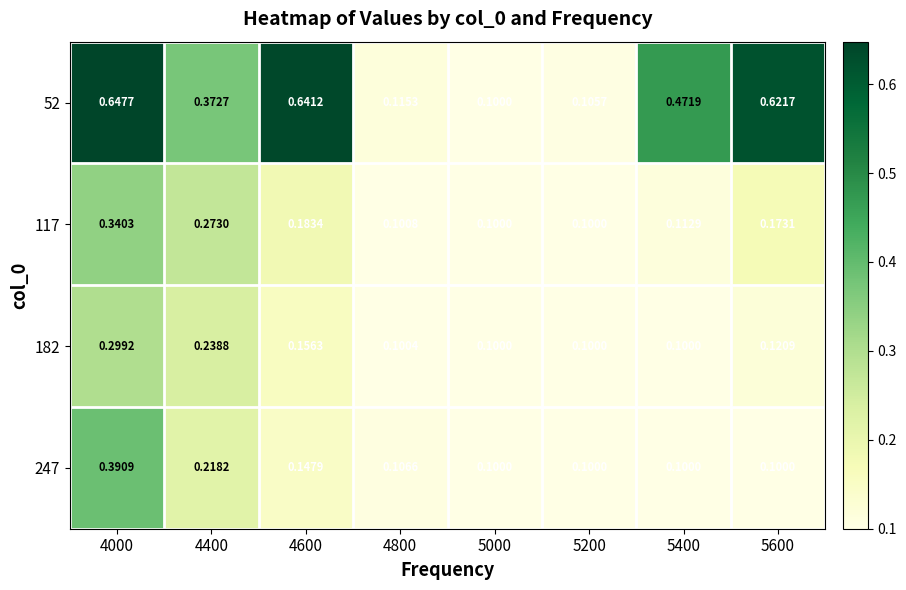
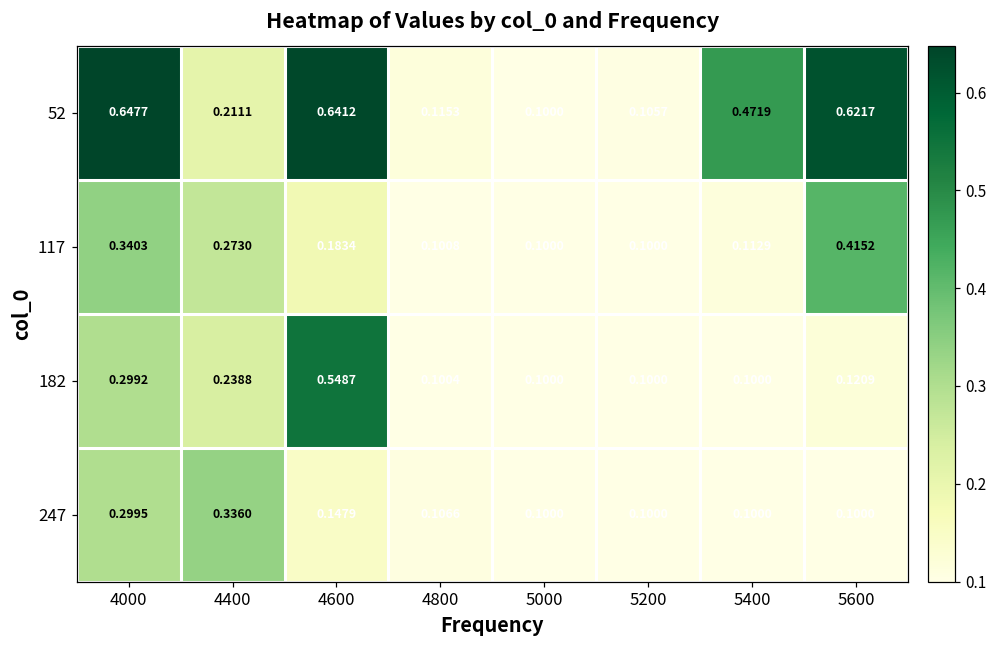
  {
    "52": {
      "4000": 0.6477,
-     "4400": 0.3727,
+     "4400": 0.2111,
      "4600": 0.6412,
      "5400": 0.4719,
      "5600": 0.6217
    },
    "117": {
      "4000": 0.3403,
      "4400": 0.2730,
      "4600": 0.1834,
-     "5600": 0.1731
+     "5600": 0.4152
    },
    "182": {
      "4000": 0.2992,
      "4400": 0.2388,
-     "4600": 0.1563
+     "4600": 0.5487
    },
    "247": {
-     "4000": 0.3909,
-     "4400": 0.2182,
+     "4000": 0.2995,
+     "4400": 0.3360,
      "4600": 0.1479
    }
  }
